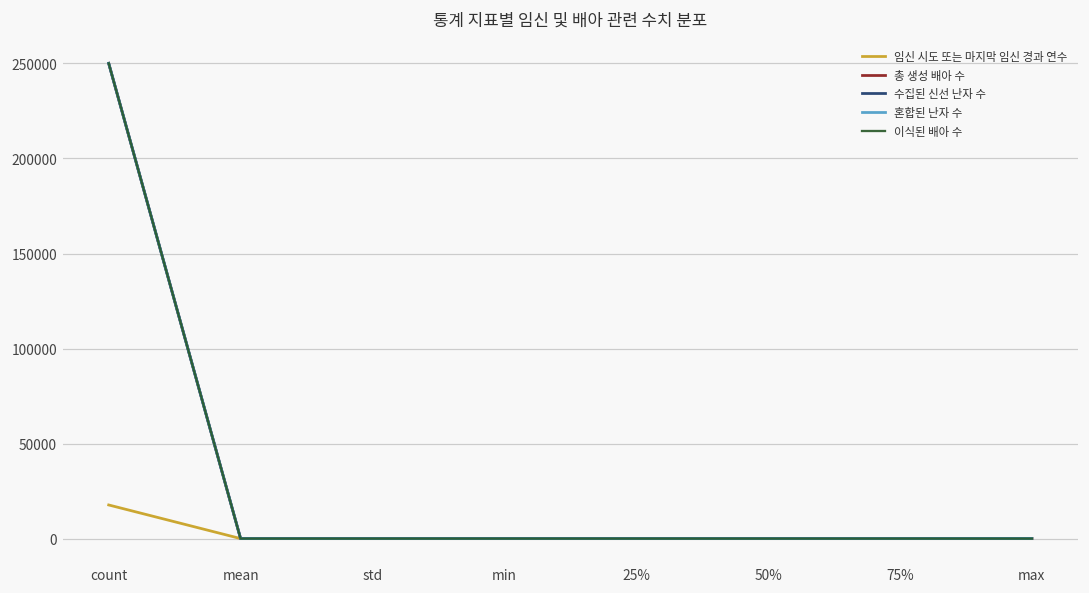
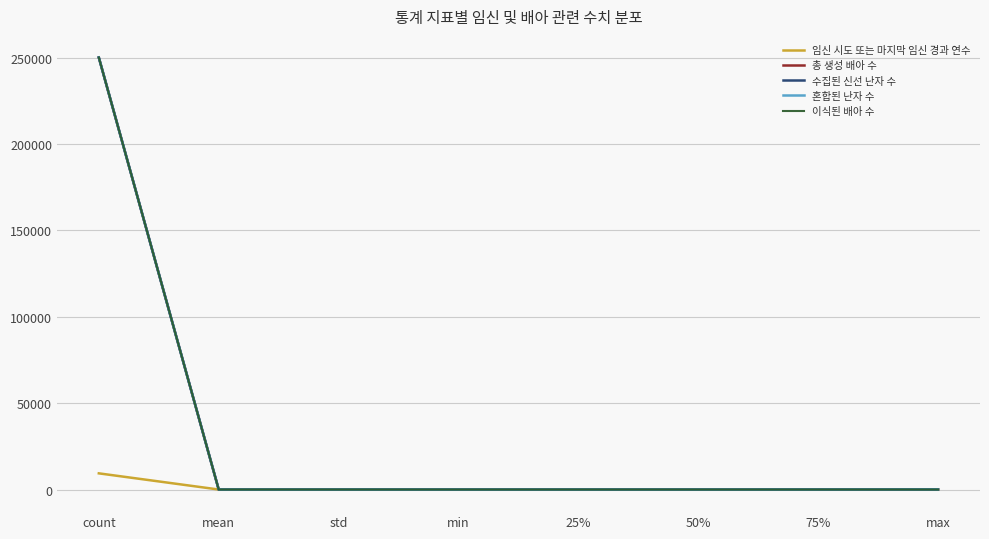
  {
    "임신 시도 또는 마지막 임신 경과 연수": {
-     "count": 18000
+     "count": 9000
    },
    "이식된 배아 수": {
      "count": 250000
    }
  }
